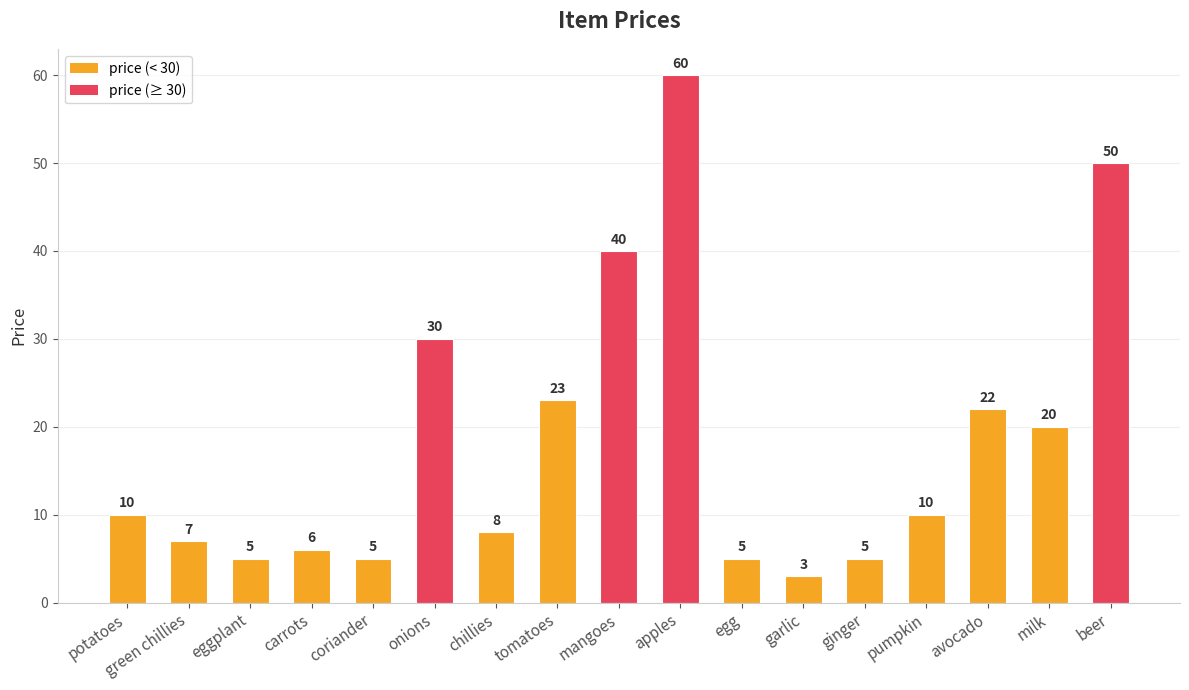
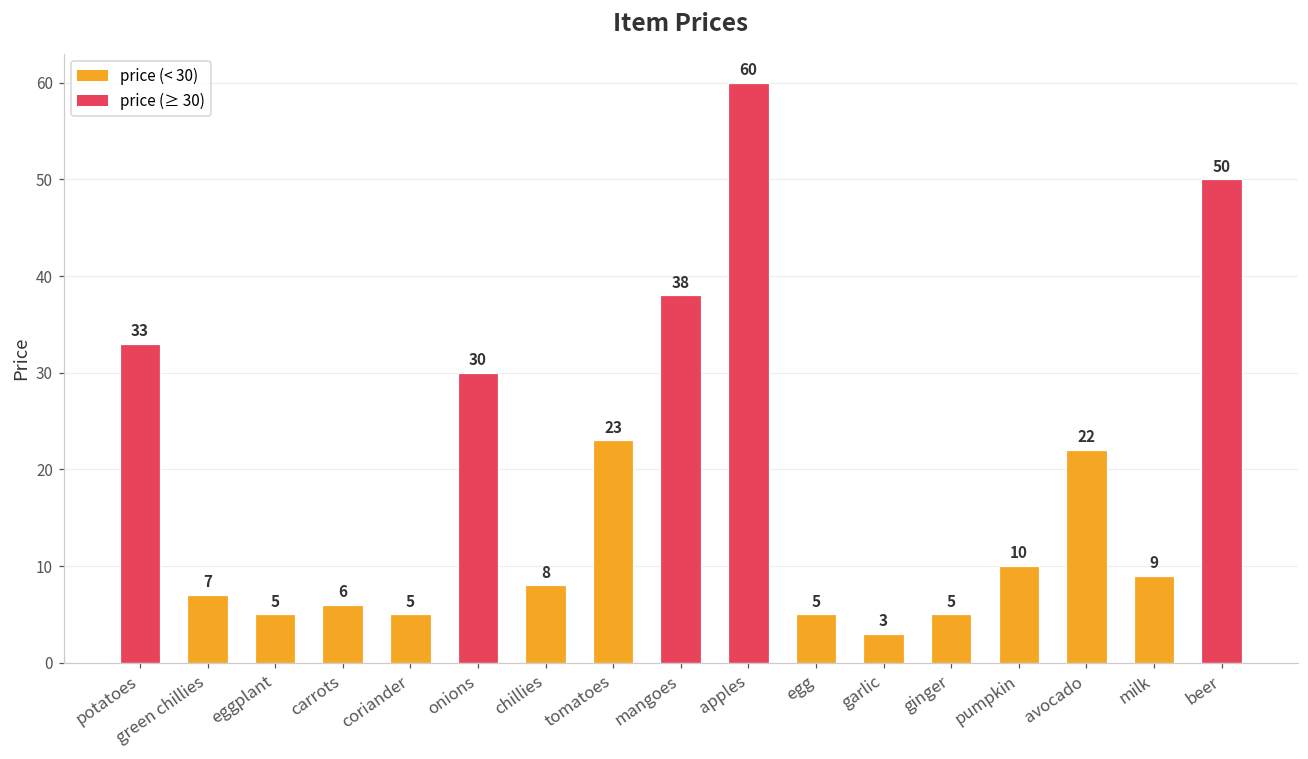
  {
-   "potatoes": 10,
+   "potatoes": 33,
    "green chillies": 7,
    "eggplant": 5,
    "carrots": 6,
    "coriander": 5,
    "onions": 30,
    "chillies": 8,
    "tomatoes": 23,
-   "mangoes": 40,
+   "mangoes": 38,
    "apples": 60,
    "egg": 5,
    "garlic": 3,
    "ginger": 5,
    "pumpkin": 10,
    "avocado": 22,
-   "milk": 20,
+   "milk": 9,
    "beer": 50
  }
